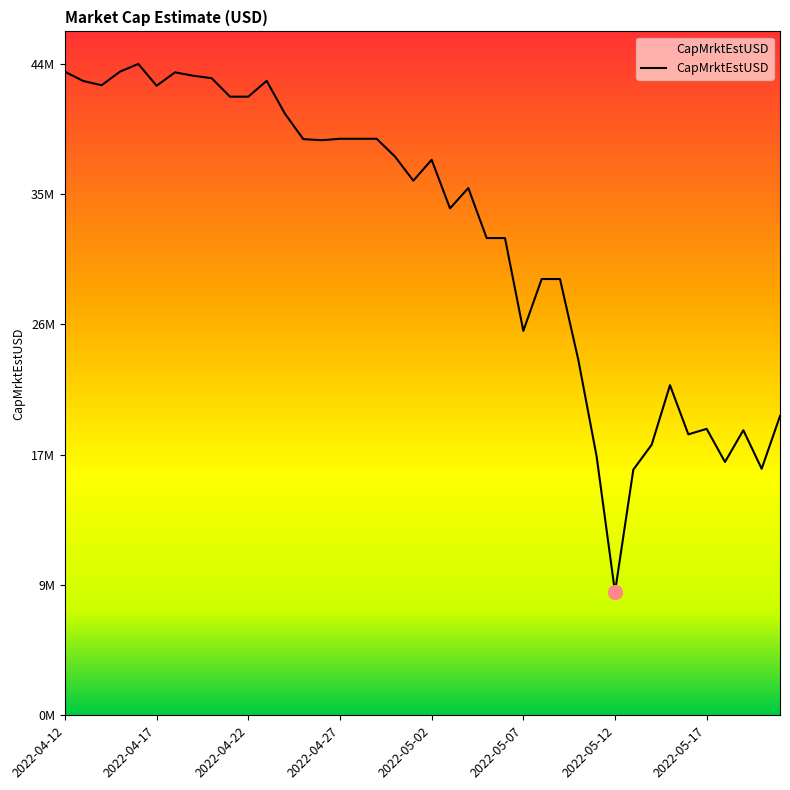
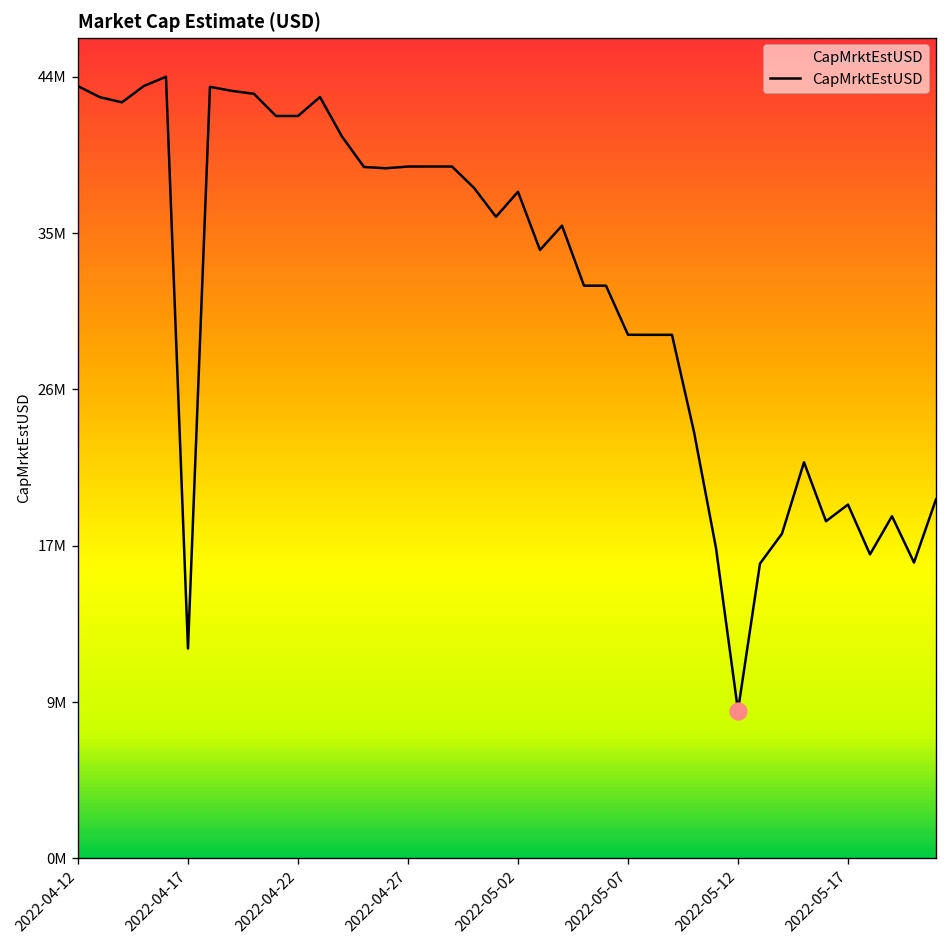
  {
    "CapMrktEstUSD": {
      "2022-04-12": 43000000,
-     "2022-04-17": 42100000,
+     "2022-04-17": 11700000,
      "2022-04-22": 41400000,
      "2022-04-27": 38600000,
      "2022-05-02": 37200000,
-     "2022-05-07": 25700000,
-     "2022-05-17": 19200000
+     "2022-05-07": 29200000,
+     "2022-05-17": 19700000
    }
  }
